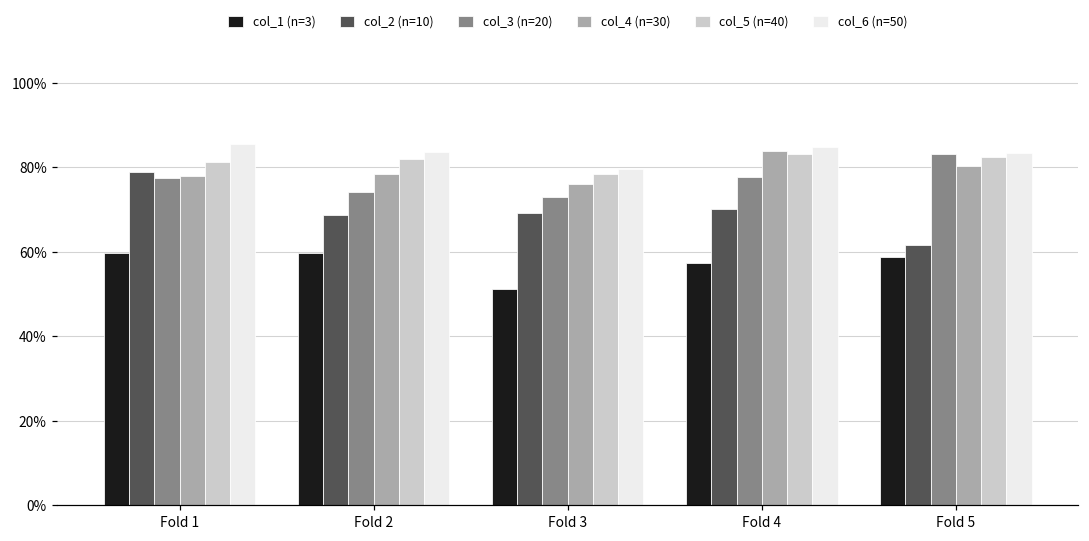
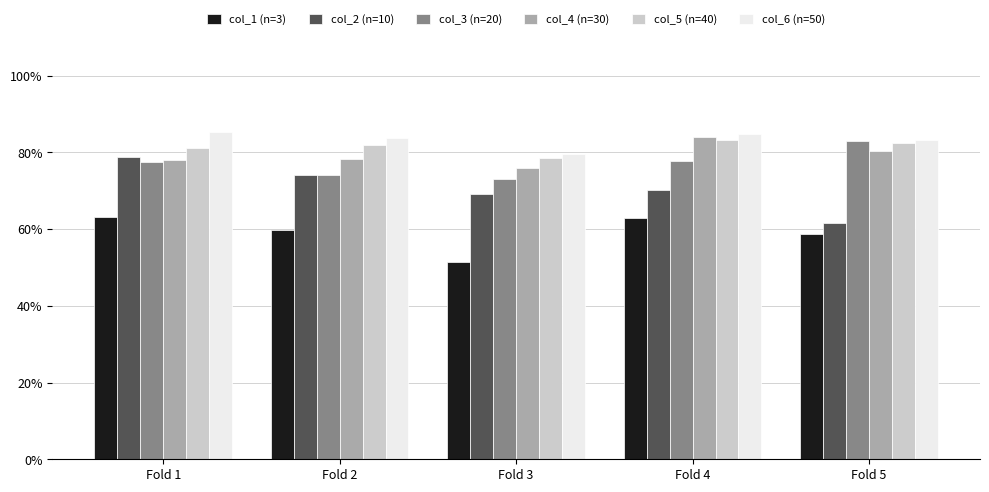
  {
    "col_1 (n=3)": {
-     "Fold 1": "60%",
+     "Fold 1": "63%",
      "Fold 2": "60%",
      "Fold 3": "51%",
-     "Fold 4": "57%",
+     "Fold 4": "63%",
      "Fold 5": "59%"
    },
    "col_2 (n=10)": {
      "Fold 1": "79%",
-     "Fold 2": "69%",
+     "Fold 2": "74%",
      "Fold 3": "69%",
      "Fold 4": "70%",
      "Fold 5": "62%"
    }
  }
